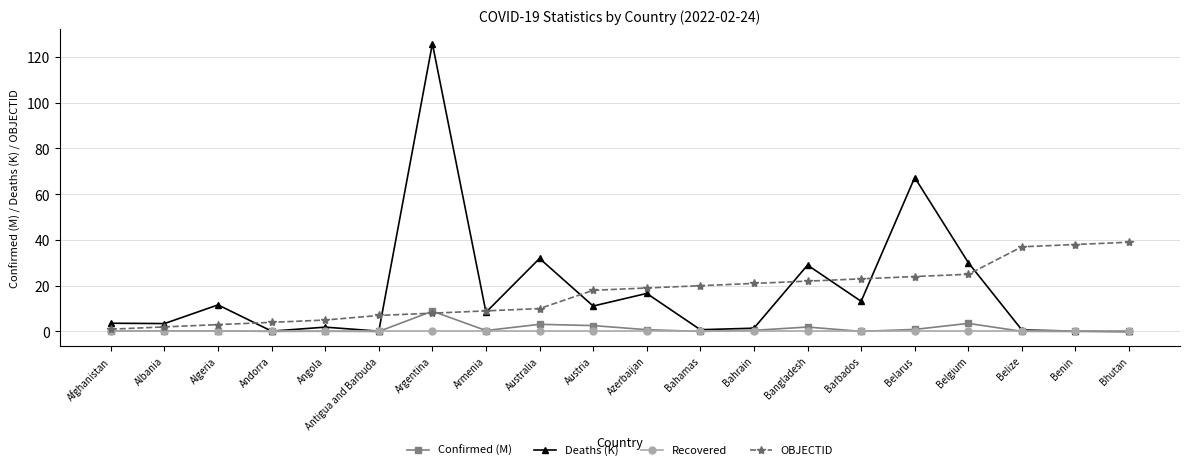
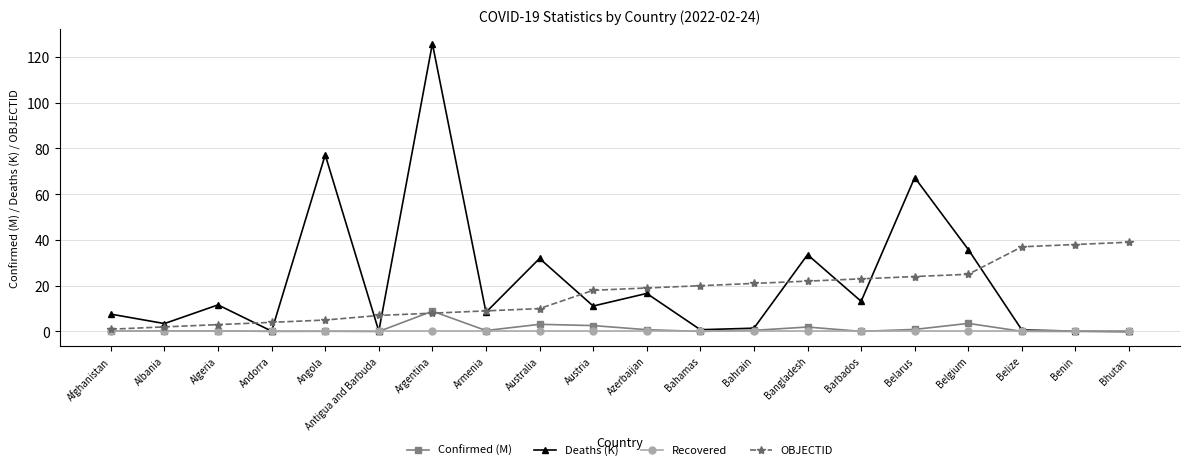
  {
    "Deaths (K)": {
-     "Afghanistan": 4,
+     "Afghanistan": 8,
      "Albania": 3,
      "Algeria": 12,
-     "Angola": 2,
+     "Angola": 77,
      "Argentina": 126,
      "Australia": 32,
      "Austria": 11,
      "Azerbaijan": 17,
-     "Bangladesh": 29,
+     "Bangladesh": 34,
      "Barbados": 13,
      "Belarus": 67,
-     "Belgium": 30
+     "Belgium": 36
    },
    "Recovered": {
      "Argentina": 0,
      "Australia": 0,
      "Austria": 0,
      "Bangladesh": 0,
      "Belgium": 0
    }
  }
